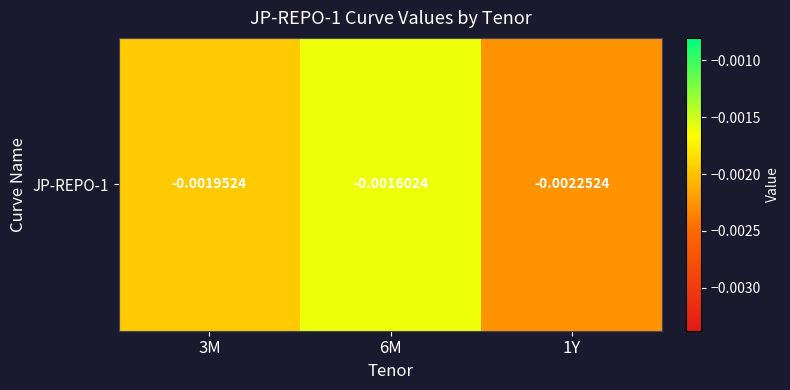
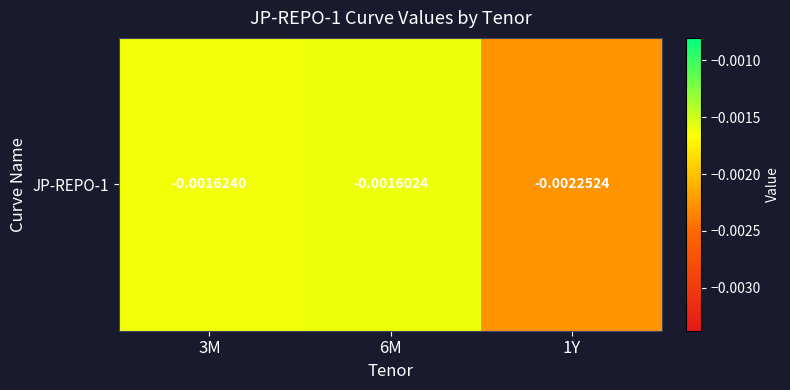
  {
    "JP-REPO-1": {
-     "3M": -0.0019524,
+     "3M": -0.0016240,
      "6M": -0.0016024,
      "1Y": -0.0022524
    }
  }
